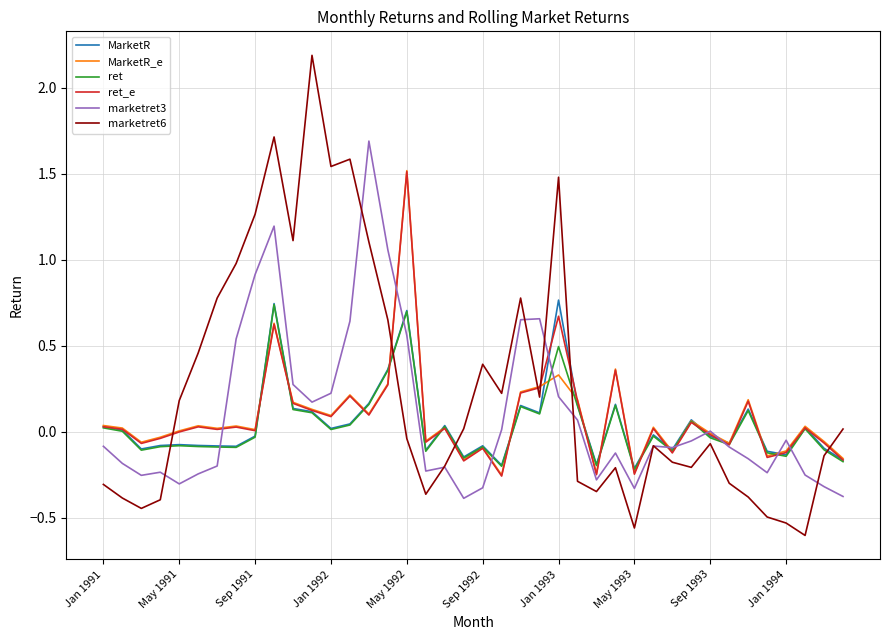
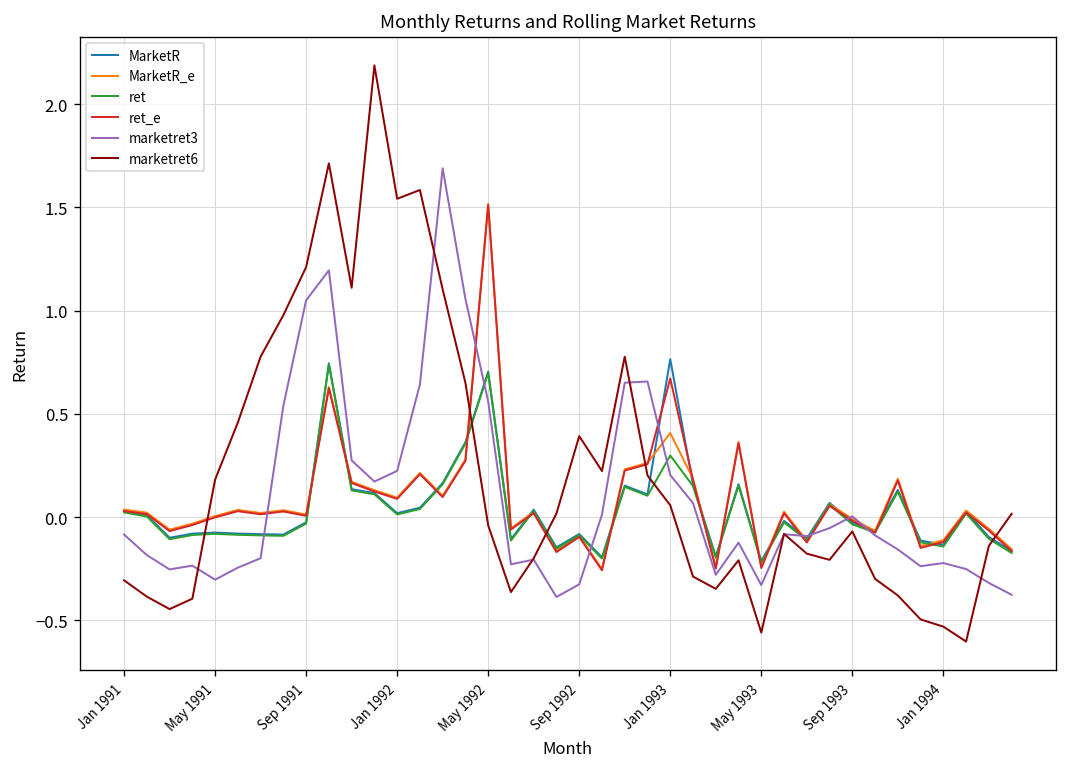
  {
    "MarketR": {
      "Jan 1993": 0.77
    },
    "MarketR_e": {
-     "Jan 1993": 0.33
+     "Jan 1993": 0.41
    },
    "ret": {
-     "Jan 1993": 0.50
+     "Jan 1993": 0.30
    },
    "ret_e": {
      "Jan 1993": 0.67
    },
    "marketret3": {
      "Jan 1991": -0.08,
      "May 1991": -0.30,
-     "Sep 1991": 0.91,
+     "Sep 1991": 1.05,
      "Jan 1992": 0.22,
      "May 1992": 0.56,
      "Sep 1992": -0.33,
      "Jan 1993": 0.20,
      "May 1993": -0.33,
-     "Jan 1994": -0.05
+     "Jan 1994": -0.22
    },
    "marketret6": {
      "Jan 1991": -0.31,
      "May 1991": 0.18,
-     "Sep 1991": 1.26,
+     "Sep 1991": 1.21,
      "Jan 1992": 1.54,
      "May 1992": -0.04,
      "Sep 1992": 0.39,
-     "Jan 1993": 1.48,
+     "Jan 1993": 0.06,
      "May 1993": -0.56,
      "Sep 1993": -0.07,
      "Jan 1994": -0.53
    }
  }
